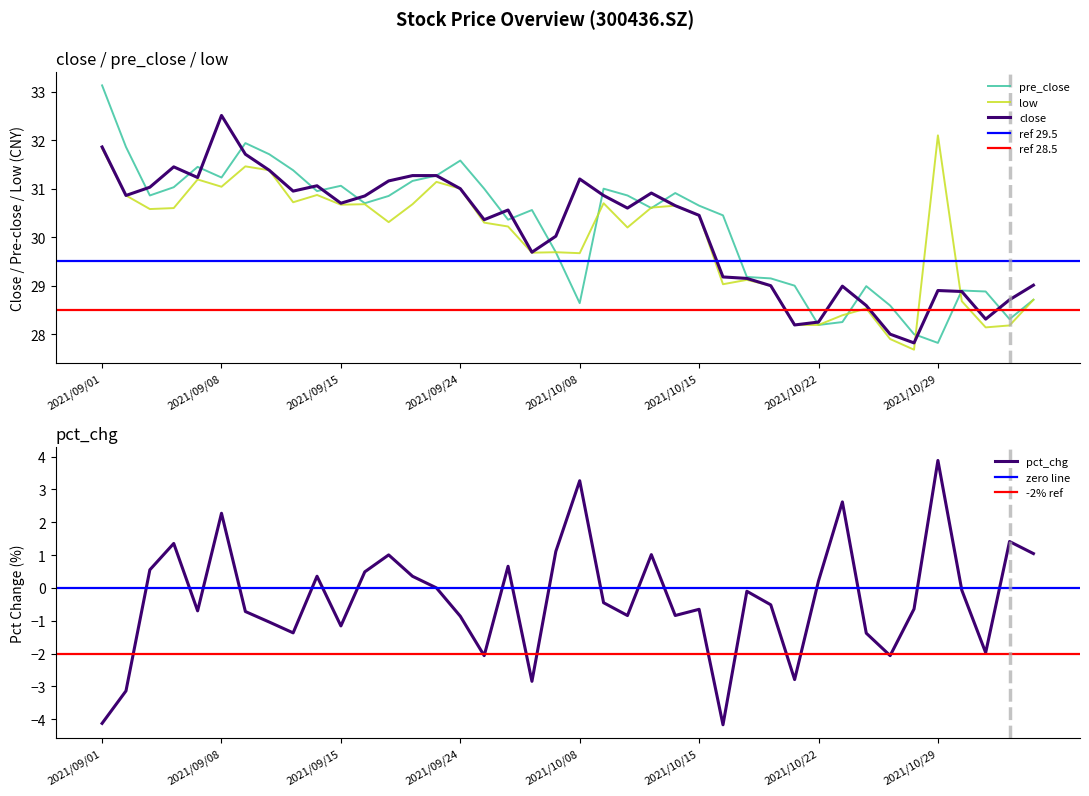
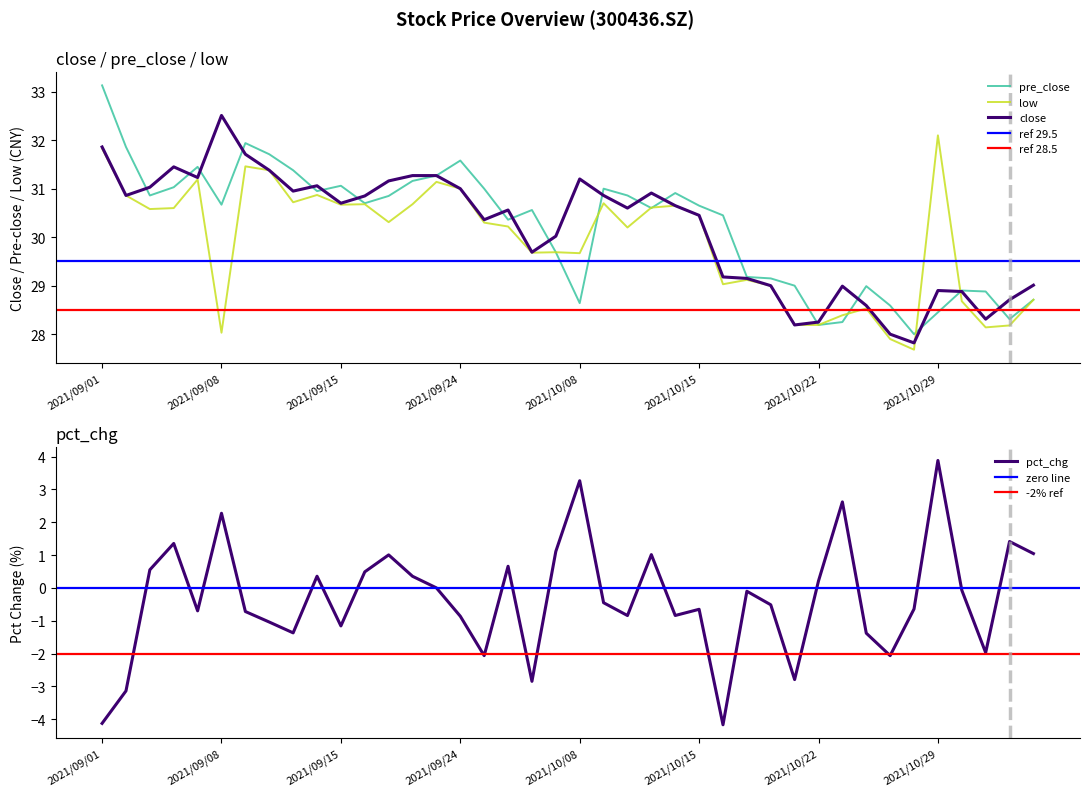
  {
    "close / pre_close / low": {
      "pre_close": {
        "2021/09/01": 33.1,
-       "2021/09/08": 31.2,
+       "2021/09/08": 30.7,
        "2021/09/15": 31.1,
        "2021/09/24": 31.6,
        "2021/10/08": 28.6,
        "2021/10/15": 30.7,
-       "2021/10/29": 27.8
+       "2021/10/29": 28.5
      },
      "low": {
-       "2021/09/08": 31.0,
+       "2021/09/08": 28.0,
        "2021/10/08": 29.7,
        "2021/10/29": 32.1
      },
      "close": {
        "2021/09/08": 32.5,
        "2021/10/08": 31.2,
        "2021/10/22": 28.3,
        "2021/10/29": 28.9
      }
    },
    "pct_chg": {
      "2021/09/01": -4.1,
      "2021/09/08": 2.3,
      "2021/09/15": -1.2,
      "2021/09/24": -0.9,
      "2021/10/08": 3.3,
      "2021/10/15": -0.7,
      "2021/10/22": 0.2,
      "2021/10/29": 3.9
    }
  }
